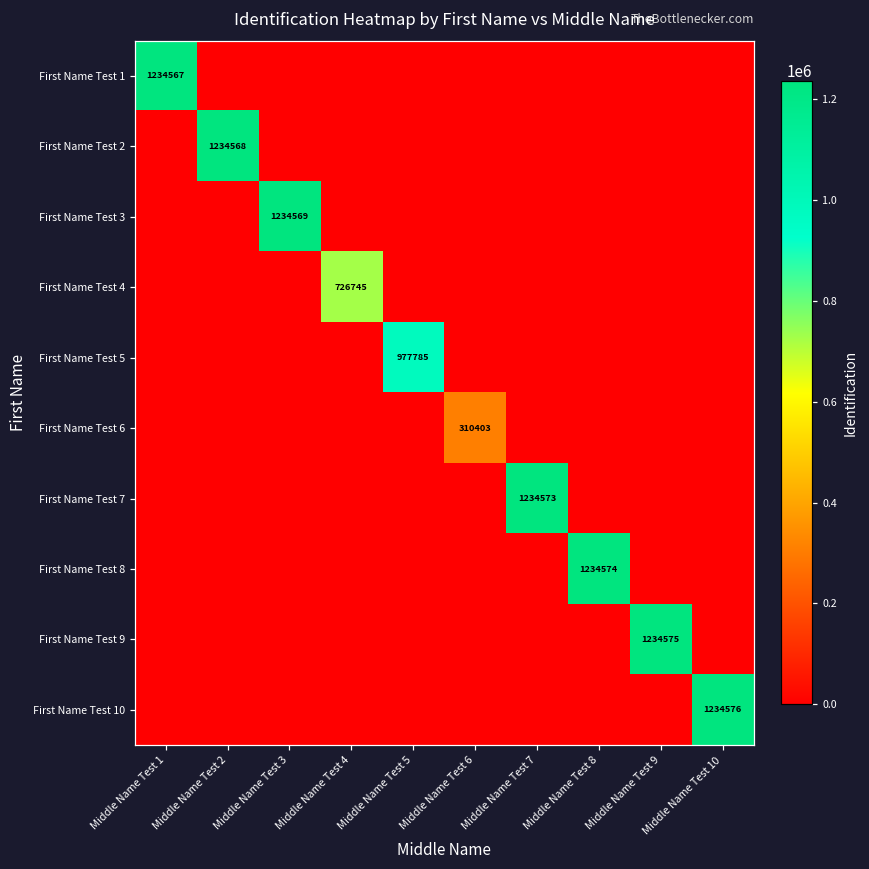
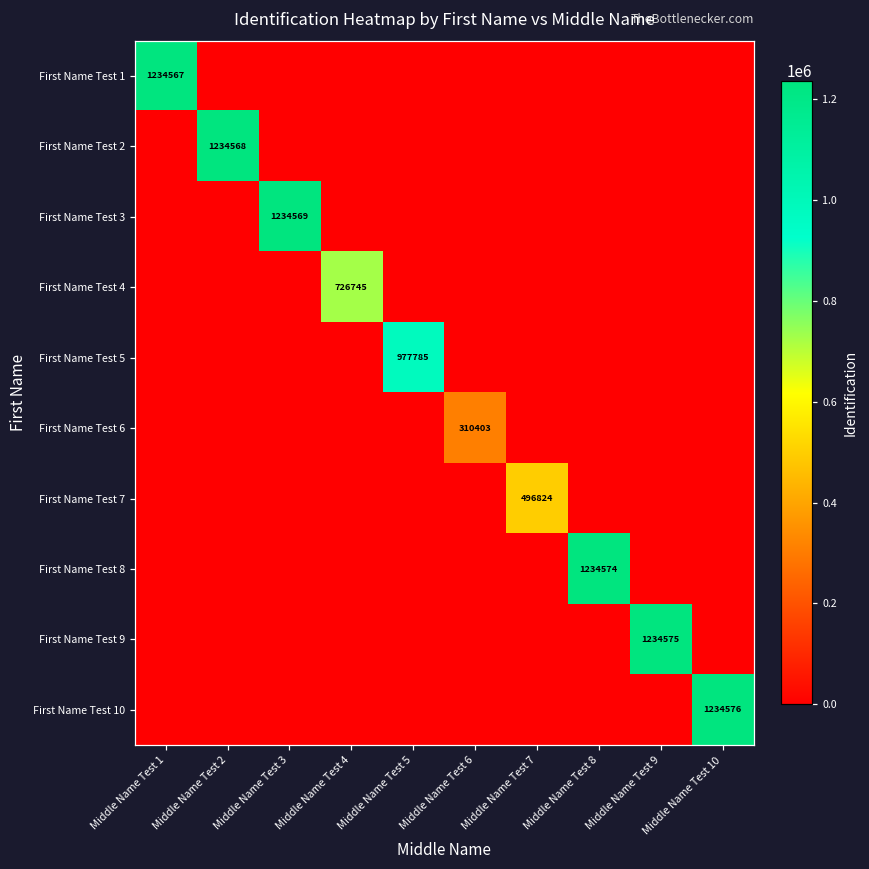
  {
    "First Name Test 1": {
      "Middle Name Test 1": 1234567
    },
    "First Name Test 2": {
      "Middle Name Test 2": 1234568
    },
    "First Name Test 3": {
      "Middle Name Test 3": 1234569
    },
    "First Name Test 4": {
      "Middle Name Test 4": 726745
    },
    "First Name Test 5": {
      "Middle Name Test 5": 977785
    },
    "First Name Test 6": {
      "Middle Name Test 6": 310403
    },
    "First Name Test 7": {
-     "Middle Name Test 7": 1234573
+     "Middle Name Test 7": 496824
    },
    "First Name Test 8": {
      "Middle Name Test 8": 1234574
    },
    "First Name Test 9": {
      "Middle Name Test 9": 1234575
    },
    "First Name Test 10": {
      "Middle Name Test 10": 1234576
    }
  }
